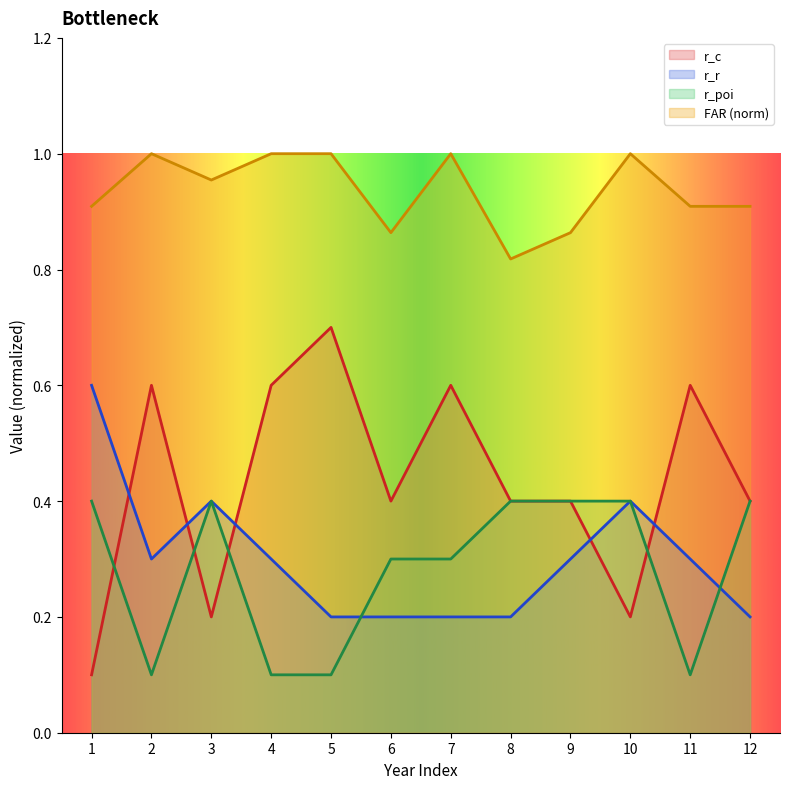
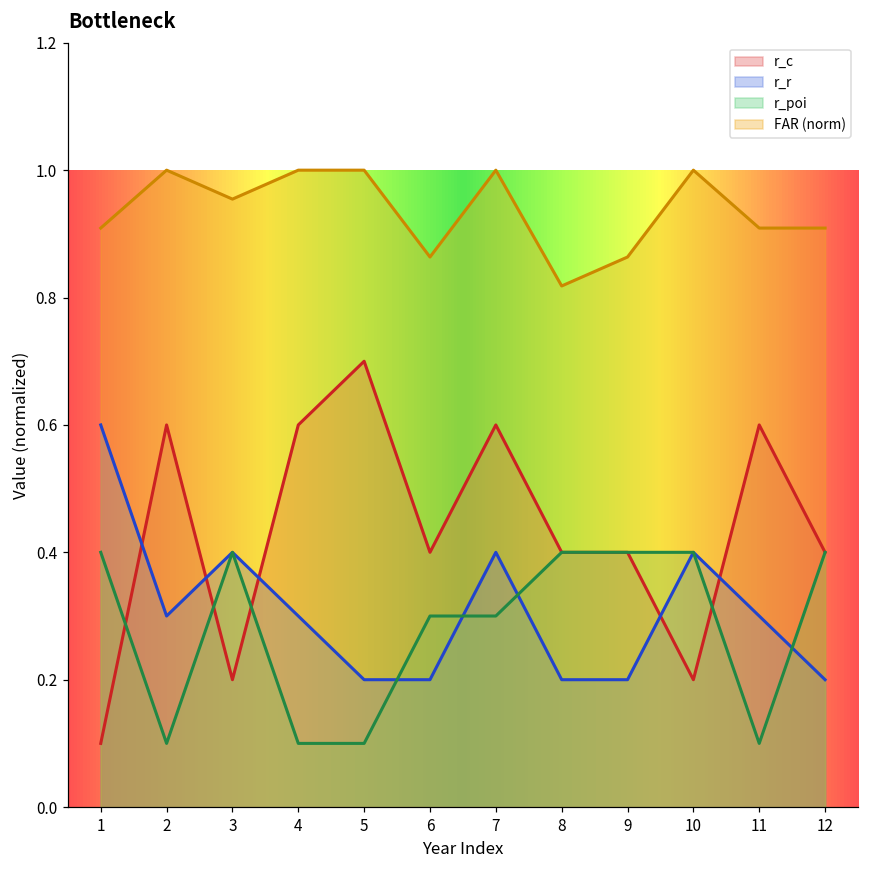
  {
    "r_r": {
      "1": 0.6,
      "2": 0.3,
      "4": 0.3,
      "5": 0.2,
      "6": 0.2,
-     "7": 0.2,
+     "7": 0.4,
      "8": 0.2,
-     "9": 0.3,
+     "9": 0.2,
      "11": 0.3,
      "12": 0.2
    },
    "r_poi": {
      "1": 0.4,
      "2": 0.1,
      "4": 0.1,
      "5": 0.1,
      "6": 0.3,
      "7": 0.3,
      "11": 0.1
    }
  }
